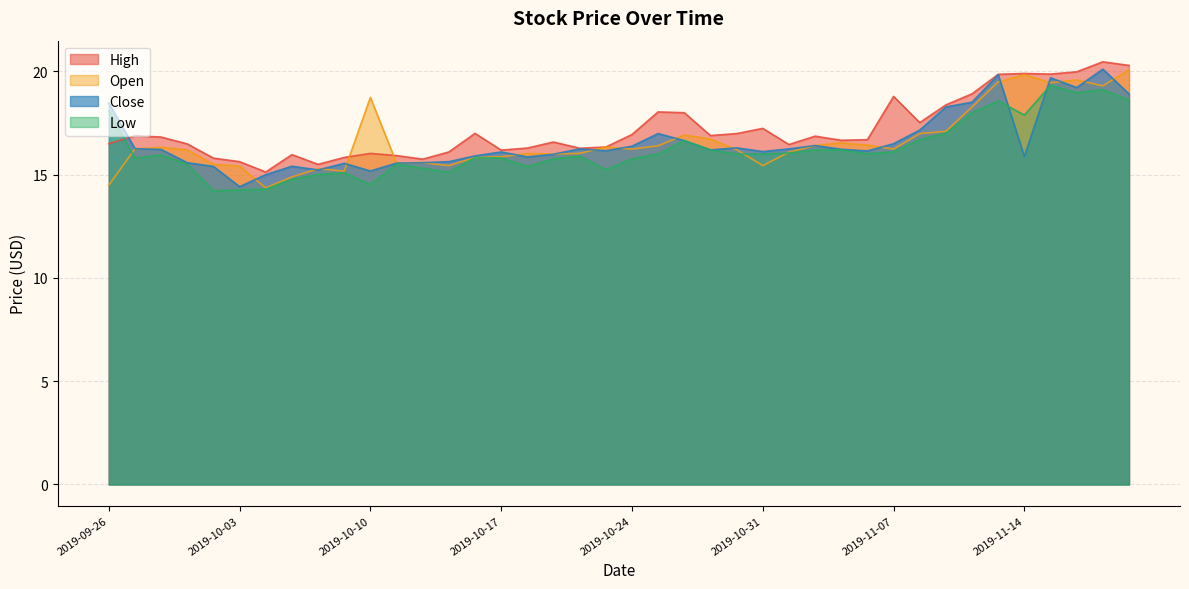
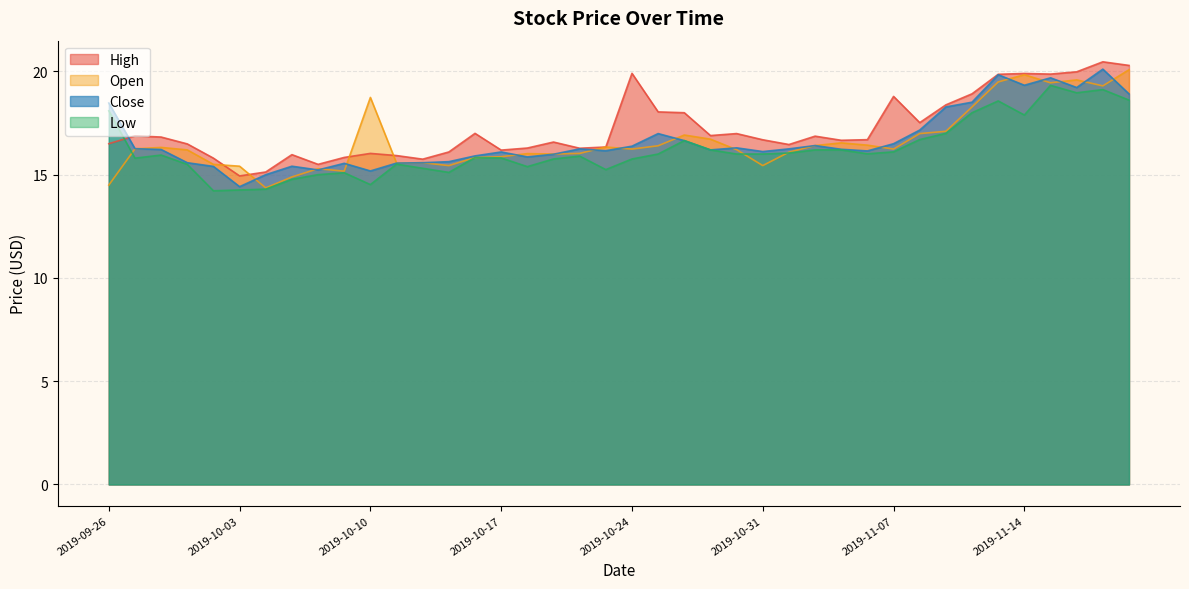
  {
    "High": {
      "2019-09-26": 16.5,
-     "2019-10-03": 15.6,
+     "2019-10-03": 14.9,
      "2019-10-10": 16.0,
-     "2019-10-24": 16.9,
-     "2019-10-31": 17.2,
+     "2019-10-24": 19.9,
+     "2019-10-31": 16.7,
      "2019-11-07": 18.8
    },
    "Open": {
      "2019-09-26": 14.5,
      "2019-10-03": 15.4,
      "2019-10-10": 18.7,
      "2019-10-24": 16.2,
      "2019-10-31": 15.4,
      "2019-11-07": 16.2
    },
    "Close": {
      "2019-10-03": 14.4,
      "2019-10-10": 15.2,
      "2019-10-24": 16.4,
      "2019-11-07": 16.5,
-     "2019-11-14": 15.9
+     "2019-11-14": 19.3
    },
    "Low": {
      "2019-10-03": 14.3,
      "2019-10-10": 14.5,
      "2019-10-24": 15.8,
      "2019-11-07": 16.1,
      "2019-11-14": 17.9
    }
  }
